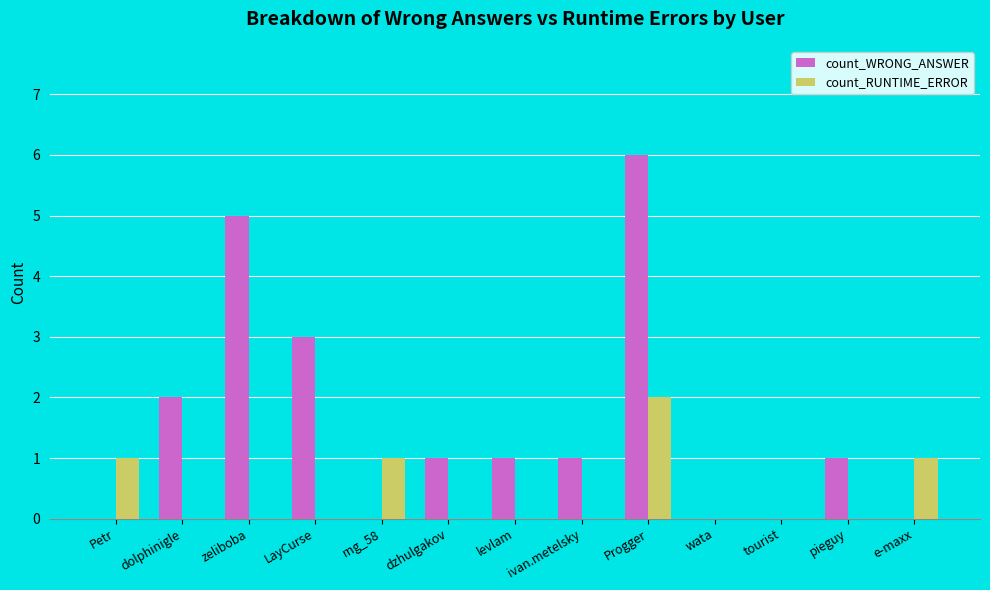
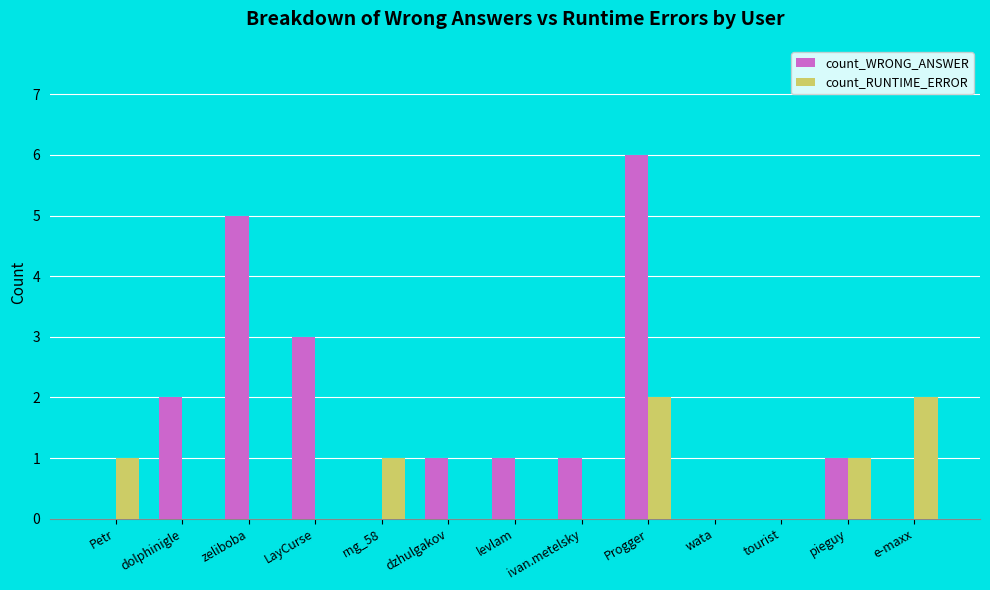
  {
    "count_WRONG_ANSWER": {
      "Petr": 0,
      "dolphinigle": 2,
      "zeliboba": 5,
      "LayCurse": 3,
      "rng_58": 0,
      "dzhulgakov": 1,
      "levlam": 1,
      "ivan.metelsky": 1,
      "Progger": 6,
      "wata": 0,
      "tourist": 0,
      "pieguy": 1,
      "e-maxx": 0
    },
    "count_RUNTIME_ERROR": {
      "Petr": 1,
      "dolphinigle": 0,
      "zeliboba": 0,
      "LayCurse": 0,
      "rng_58": 1,
      "dzhulgakov": 0,
      "levlam": 0,
      "ivan.metelsky": 0,
      "Progger": 2,
      "wata": 0,
      "tourist": 0,
-     "pieguy": 0,
-     "e-maxx": 1
+     "pieguy": 1,
+     "e-maxx": 2
    }
  }
